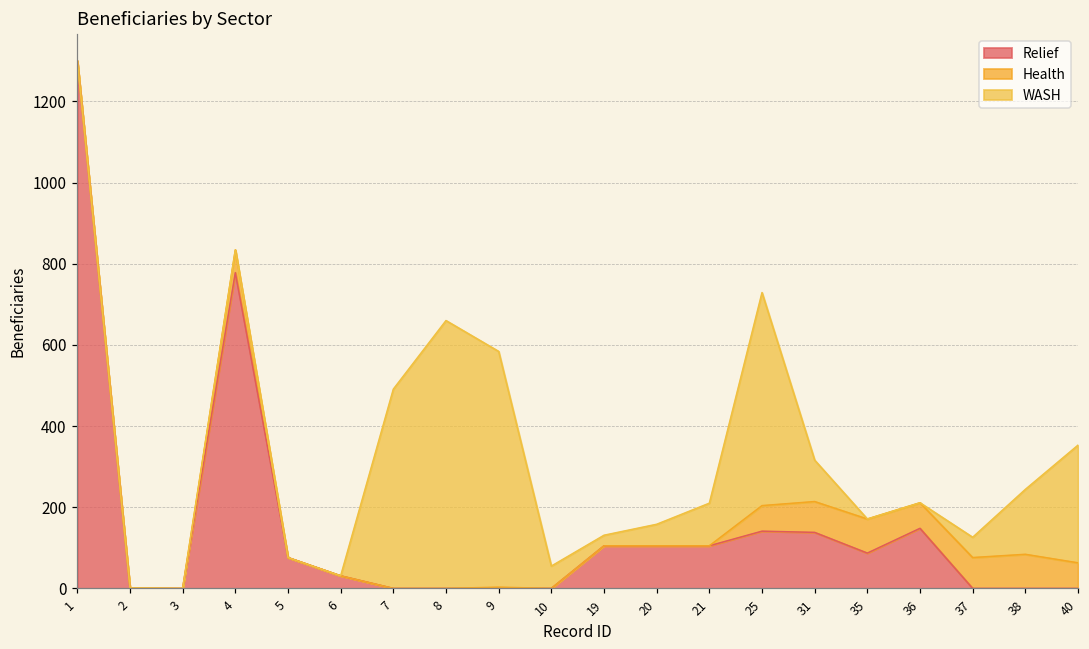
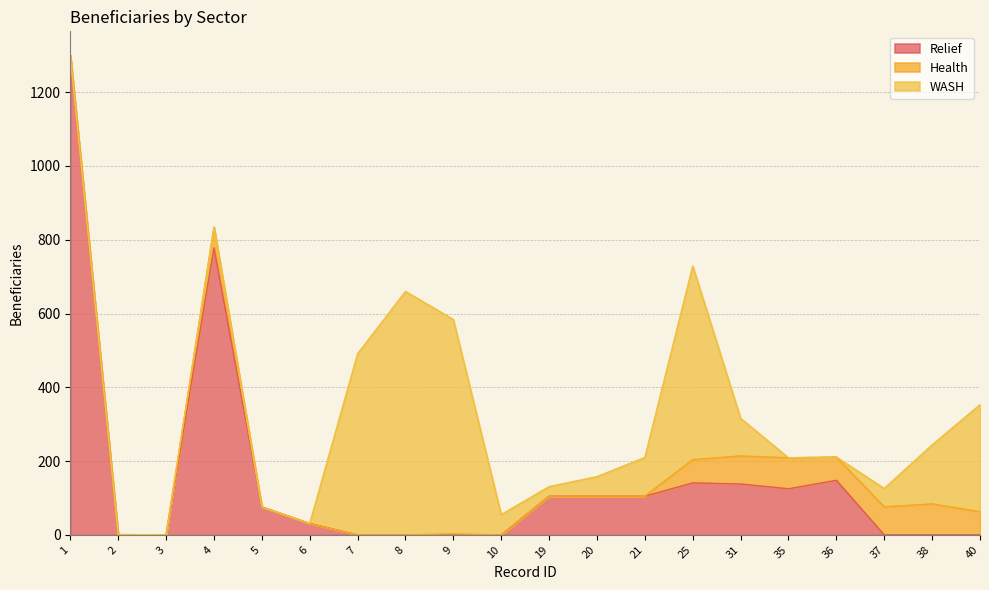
  {
    "Relief": {
      "4": 780,
      "25": 140,
      "31": 140,
-     "35": 90,
+     "35": 130,
      "36": 150,
      "37": 0,
      "38": 0,
      "40": 0
    }
  }
